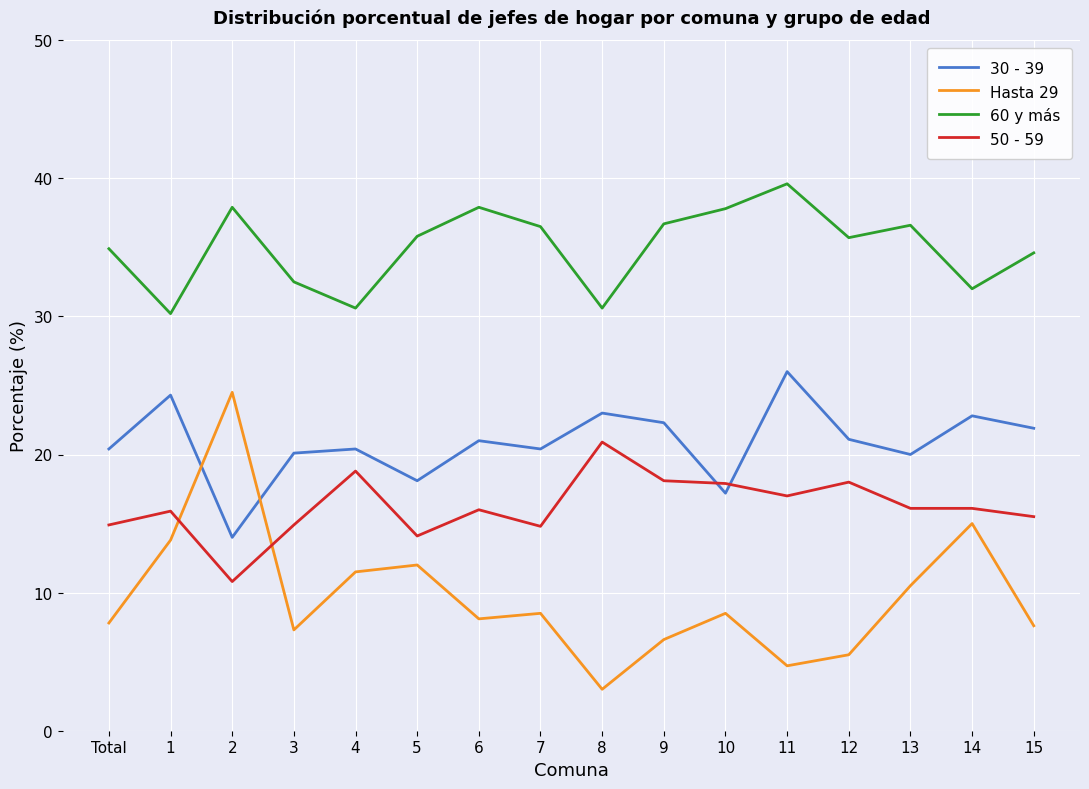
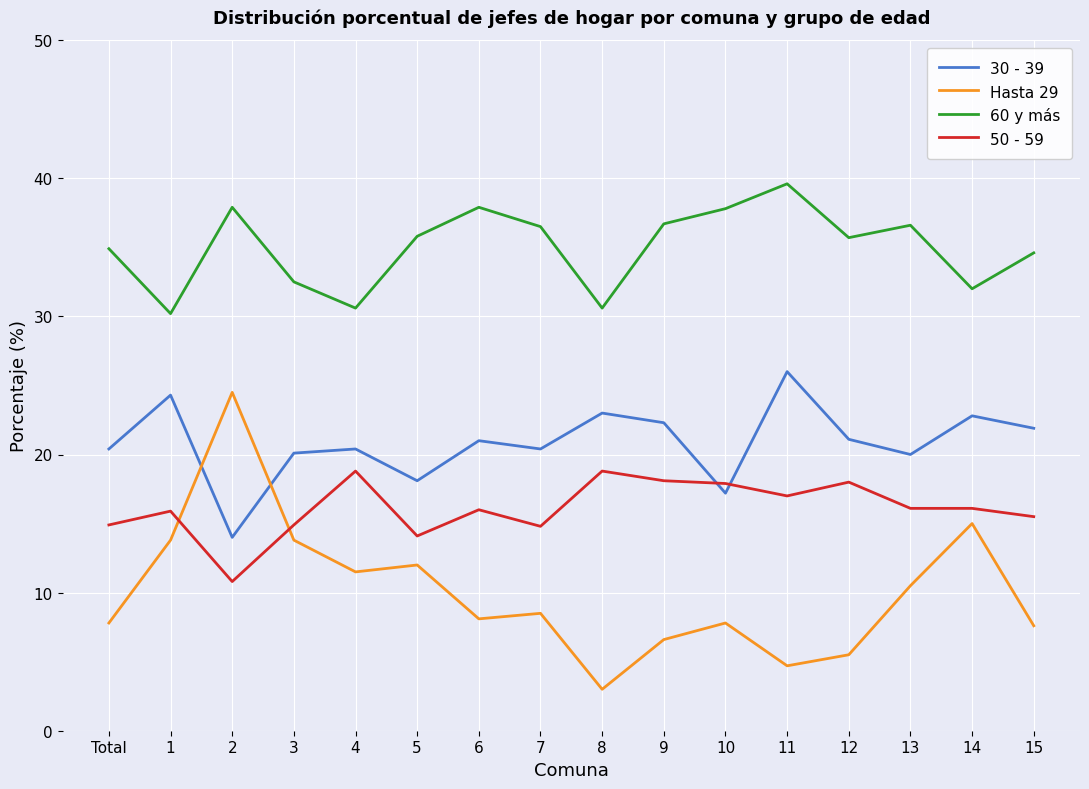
  {
    "30 - 39": {
      "Total": 20.4,
      "1": 24.3,
      "2": 14.0,
      "3": 20.1,
      "4": 20.4,
      "5": 18.1,
      "6": 21.0,
      "7": 20.4,
      "8": 23.0,
      "9": 22.3,
      "10": 17.2,
      "11": 26.0,
      "12": 21.1,
      "13": 20.0,
      "14": 22.8,
      "15": 21.9
    },
    "Hasta 29": {
      "Total": 7.8,
      "1": 13.8,
      "2": 24.5,
-     "3": 7.3,
+     "3": 13.8,
      "4": 11.5,
      "5": 12.0,
      "6": 8.1,
      "7": 8.5,
      "8": 3.0,
      "9": 6.6,
-     "10": 8.5,
+     "10": 7.8,
      "11": 4.7,
      "12": 5.5,
      "13": 10.5,
      "14": 15.0,
      "15": 7.6
    },
    "60 y más": {
      "Total": 34.9,
      "1": 30.2,
      "2": 37.9,
      "3": 32.5,
      "4": 30.6,
      "5": 35.8,
      "6": 37.9,
      "7": 36.5,
      "8": 30.6,
      "9": 36.7,
      "10": 37.8,
      "11": 39.6,
      "12": 35.7,
      "13": 36.6,
      "14": 32.0,
      "15": 34.6
    },
    "50 - 59": {
      "Total": 14.9,
      "1": 15.9,
      "2": 10.8,
      "3": 14.9,
      "4": 18.8,
      "5": 14.1,
      "6": 16.0,
      "7": 14.8,
-     "8": 20.9,
+     "8": 18.8,
      "9": 18.1,
      "10": 17.9,
      "11": 17.0,
      "12": 18.0,
      "13": 16.1,
      "14": 16.1,
      "15": 15.5
    }
  }
